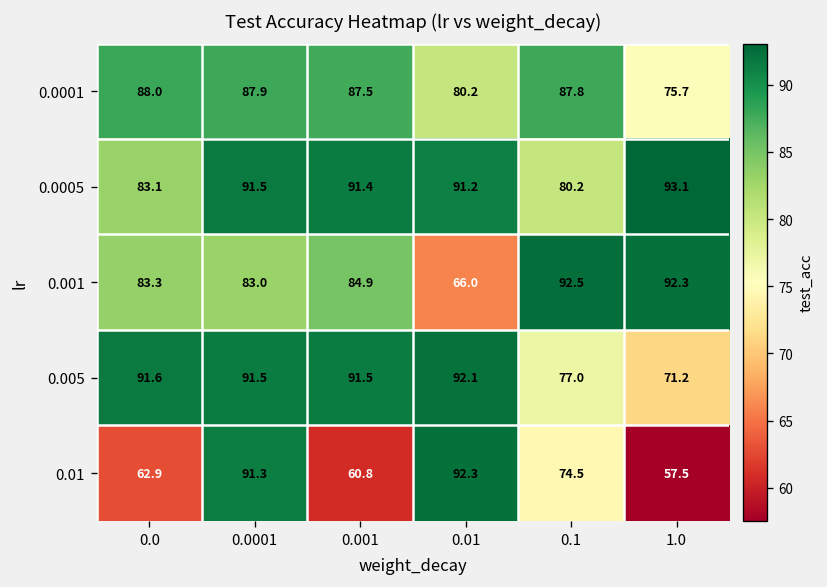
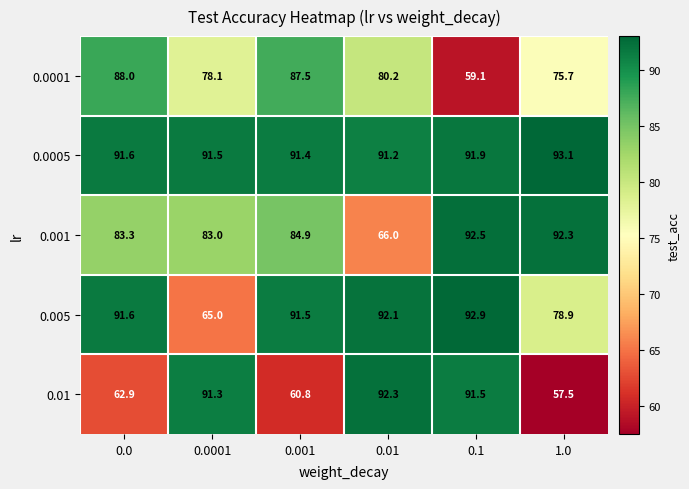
  {
    "0.0001": {
      "0.0": 88.0,
-     "0.0001": 87.9,
+     "0.0001": 78.1,
      "0.001": 87.5,
      "0.01": 80.2,
-     "0.1": 87.8,
+     "0.1": 59.1,
      "1.0": 75.7
    },
    "0.0005": {
-     "0.0": 83.1,
+     "0.0": 91.6,
      "0.0001": 91.5,
      "0.001": 91.4,
      "0.01": 91.2,
-     "0.1": 80.2,
+     "0.1": 91.9,
      "1.0": 93.1
    },
    "0.001": {
      "0.0": 83.3,
      "0.0001": 83.0,
      "0.001": 84.9,
      "0.01": 66.0,
      "0.1": 92.5,
      "1.0": 92.3
    },
    "0.005": {
      "0.0": 91.6,
-     "0.0001": 91.5,
+     "0.0001": 65.0,
      "0.001": 91.5,
      "0.01": 92.1,
-     "0.1": 77.0,
-     "1.0": 71.2
+     "0.1": 92.9,
+     "1.0": 78.9
    },
    "0.01": {
      "0.0": 62.9,
      "0.0001": 91.3,
      "0.001": 60.8,
      "0.01": 92.3,
-     "0.1": 74.5,
+     "0.1": 91.5,
      "1.0": 57.5
    }
  }
